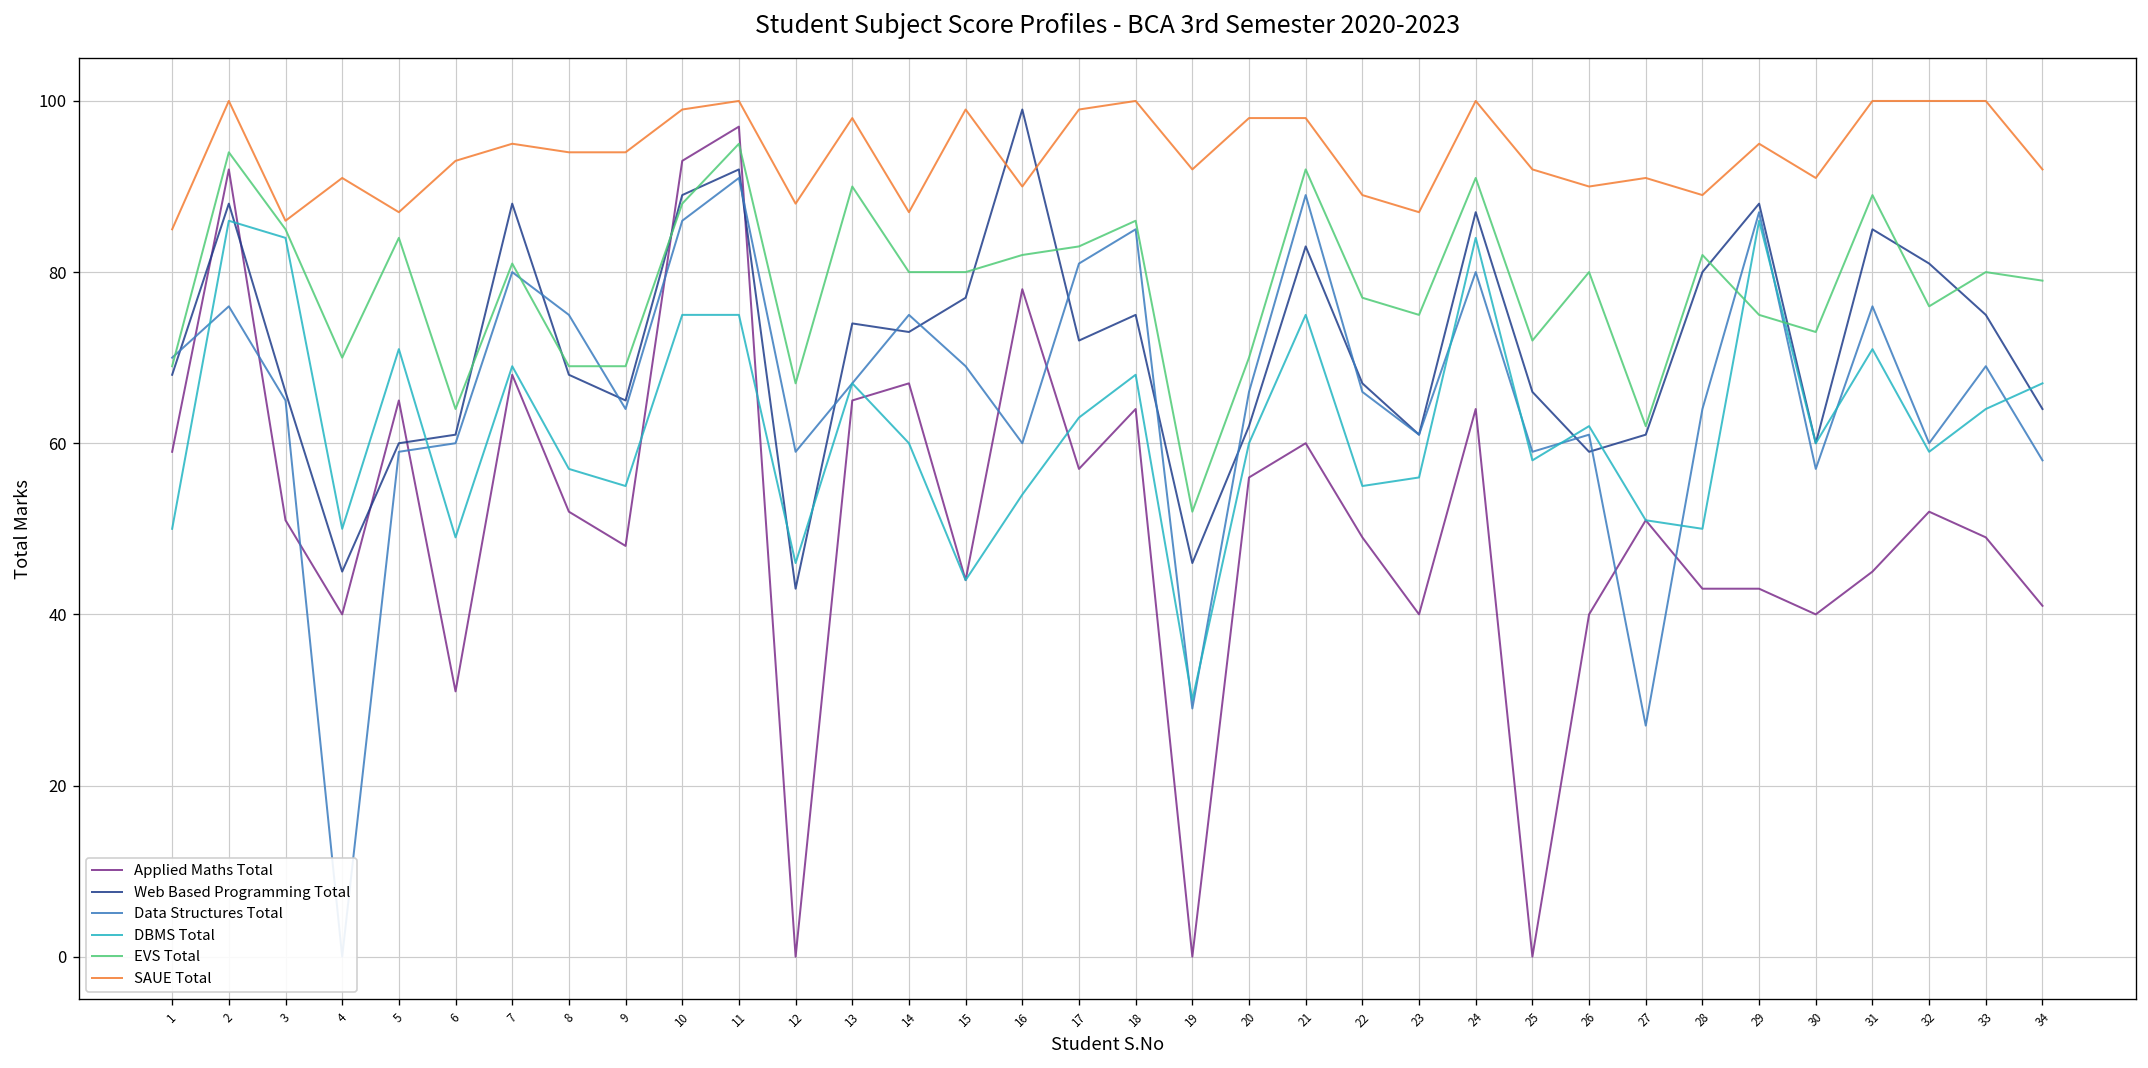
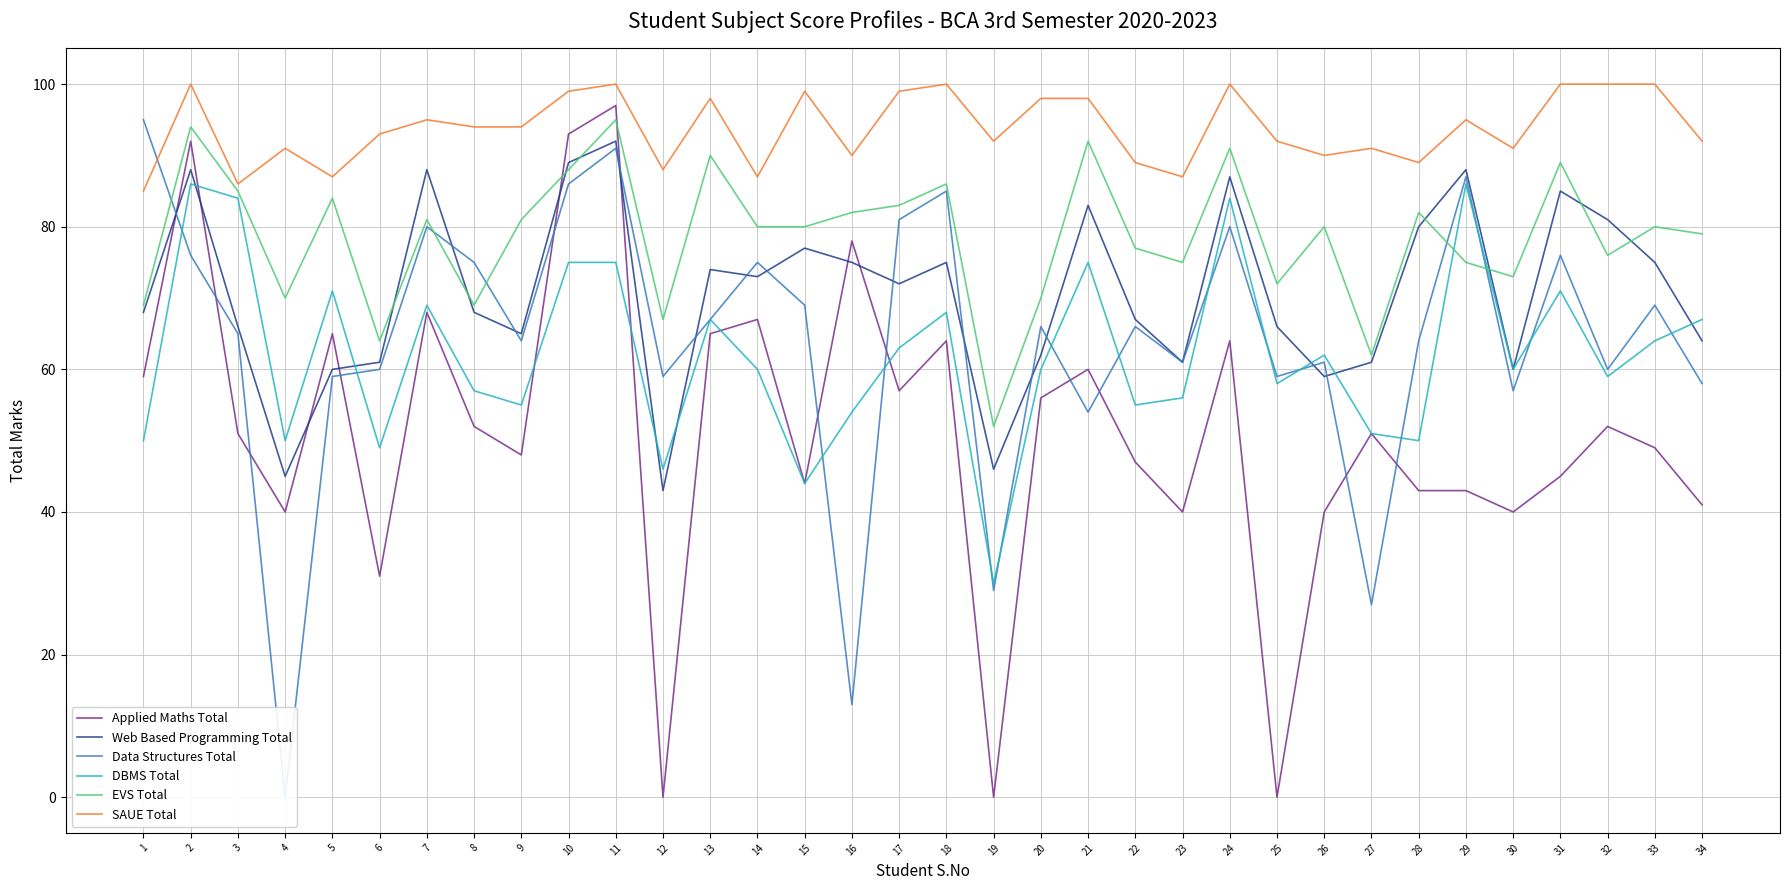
  {
    "Applied Maths Total": {
      "1": 59,
      "2": 92,
      "3": 51,
      "4": 40,
      "5": 65,
      "6": 31,
      "7": 68,
      "8": 52,
      "9": 48,
      "10": 93,
      "11": 97,
      "12": 0,
      "13": 65,
      "14": 67,
      "16": 78,
      "17": 57,
      "18": 64,
      "19": 0,
      "20": 56,
      "21": 60,
-     "22": 49,
+     "22": 47,
      "23": 40,
      "24": 64,
      "25": 0,
      "26": 40,
      "28": 43,
      "29": 43,
      "30": 40,
      "31": 45,
      "32": 52,
      "33": 49,
      "34": 41
    },
    "Web Based Programming Total": {
      "1": 68,
      "2": 88,
      "3": 66,
      "4": 45,
      "5": 60,
      "6": 61,
      "7": 88,
      "8": 68,
      "9": 65,
      "10": 89,
      "11": 92,
      "12": 43,
      "13": 74,
      "14": 73,
      "15": 77,
-     "16": 99,
+     "16": 75,
      "17": 72,
      "18": 75,
      "19": 46,
      "20": 62,
      "21": 83,
      "22": 67,
      "24": 87,
      "25": 66,
      "26": 59,
      "27": 61,
      "28": 80,
      "29": 88,
      "31": 85,
      "32": 81,
      "33": 75,
      "34": 64
    },
    "Data Structures Total": {
-     "1": 70,
+     "1": 95,
      "2": 76,
      "3": 65,
      "5": 59,
      "6": 60,
      "7": 80,
      "8": 75,
      "9": 64,
      "10": 86,
      "11": 91,
      "12": 59,
      "14": 75,
      "15": 69,
-     "16": 60,
+     "16": 13,
      "17": 81,
      "18": 85,
      "19": 29,
      "20": 66,
-     "21": 89,
+     "21": 54,
      "22": 66,
      "24": 80,
      "25": 59,
      "26": 61,
      "27": 27,
      "28": 64,
      "29": 87,
      "30": 57,
      "31": 76,
      "32": 60,
      "33": 69,
      "34": 58
    },
    "DBMS Total": {
      "1": 50,
      "2": 86,
      "3": 84,
      "4": 50,
      "5": 71,
      "6": 49,
      "7": 69,
      "8": 57,
      "9": 55,
      "10": 75,
      "11": 75,
      "12": 46,
      "14": 60,
      "16": 54,
      "17": 63,
      "18": 68,
      "19": 30,
      "20": 60,
      "21": 75,
      "22": 55,
      "23": 56,
      "24": 84,
      "25": 58,
      "26": 62,
      "28": 50,
      "29": 86,
      "31": 71,
      "32": 59,
      "33": 64,
      "34": 67
    },
    "EVS Total": {
      "1": 69,
      "2": 94,
      "3": 85,
      "4": 70,
      "5": 84,
      "6": 64,
      "7": 81,
      "8": 69,
-     "9": 69,
+     "9": 81,
      "10": 88,
      "11": 95,
      "12": 67,
      "13": 90,
      "14": 80,
      "15": 80,
      "16": 82,
      "17": 83,
      "18": 86,
      "19": 52,
      "20": 70,
      "21": 92,
      "22": 77,
      "23": 75,
      "24": 91,
      "25": 72,
      "26": 80,
      "27": 62,
      "28": 82,
      "29": 75,
      "30": 73,
      "31": 89,
      "32": 76,
      "33": 80,
      "34": 79
    },
    "SAUE Total": {
      "1": 85,
      "2": 100,
      "3": 86,
      "4": 91,
      "5": 87,
      "6": 93,
      "7": 95,
      "8": 94,
      "9": 94,
      "10": 99,
      "11": 100,
      "12": 88,
      "13": 98,
      "14": 87,
      "15": 99,
      "16": 90,
      "17": 99,
      "18": 100,
      "19": 92,
      "20": 98,
      "21": 98,
      "22": 89,
      "23": 87,
      "24": 100,
      "25": 92,
      "26": 90,
      "27": 91,
      "28": 89,
      "29": 95,
      "30": 91,
      "31": 100,
      "32": 100,
      "33": 100,
      "34": 92
    }
  }
